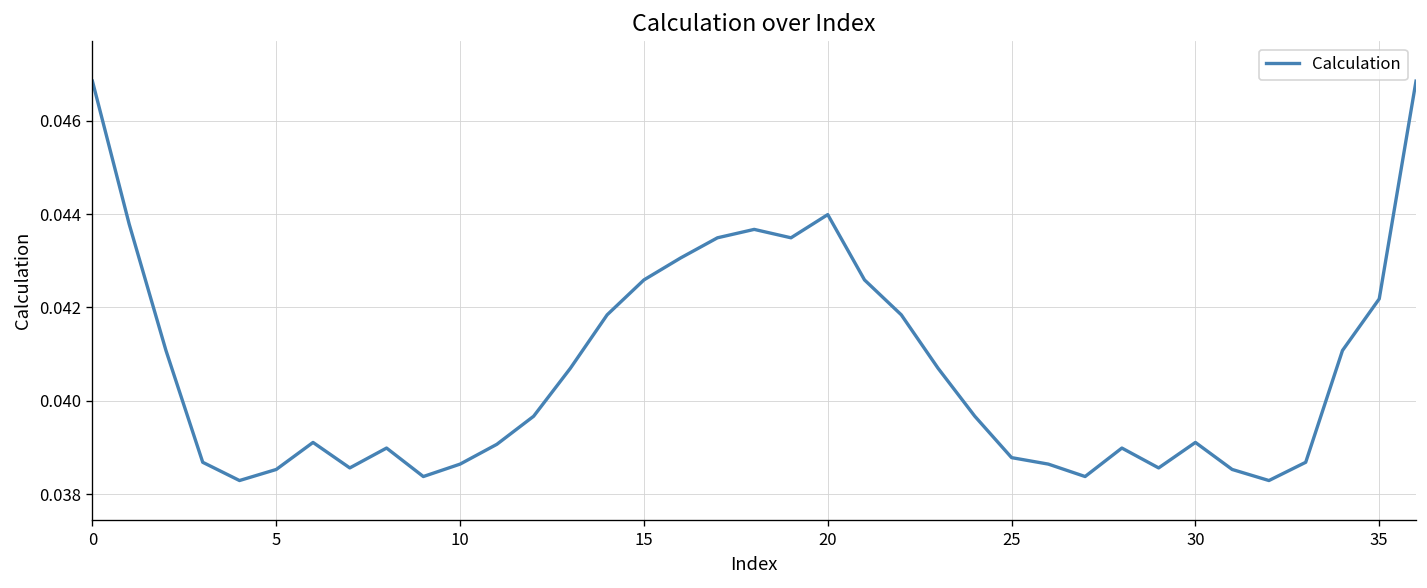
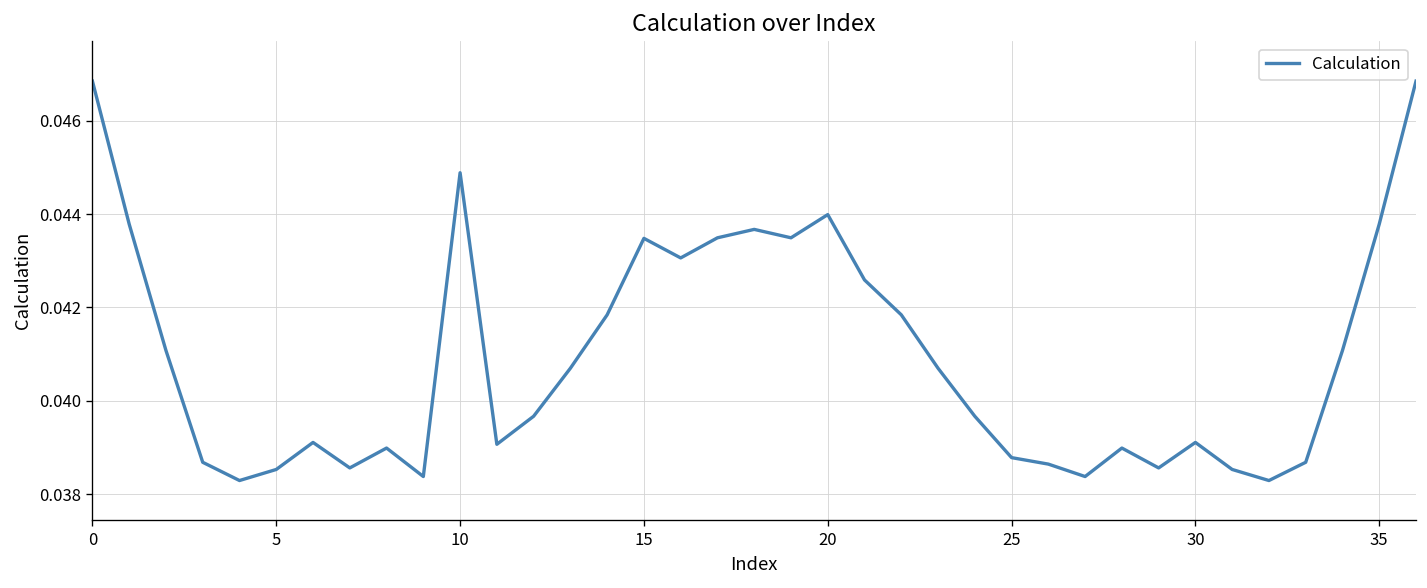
  {
    "0": 0.0468,
    "5": 0.0385,
-   "10": 0.0386,
-   "15": 0.0426,
+   "10": 0.0449,
+   "15": 0.0435,
    "20": 0.0440,
    "25": 0.0388,
    "30": 0.0391,
-   "35": 0.0422
+   "35": 0.0438
  }
